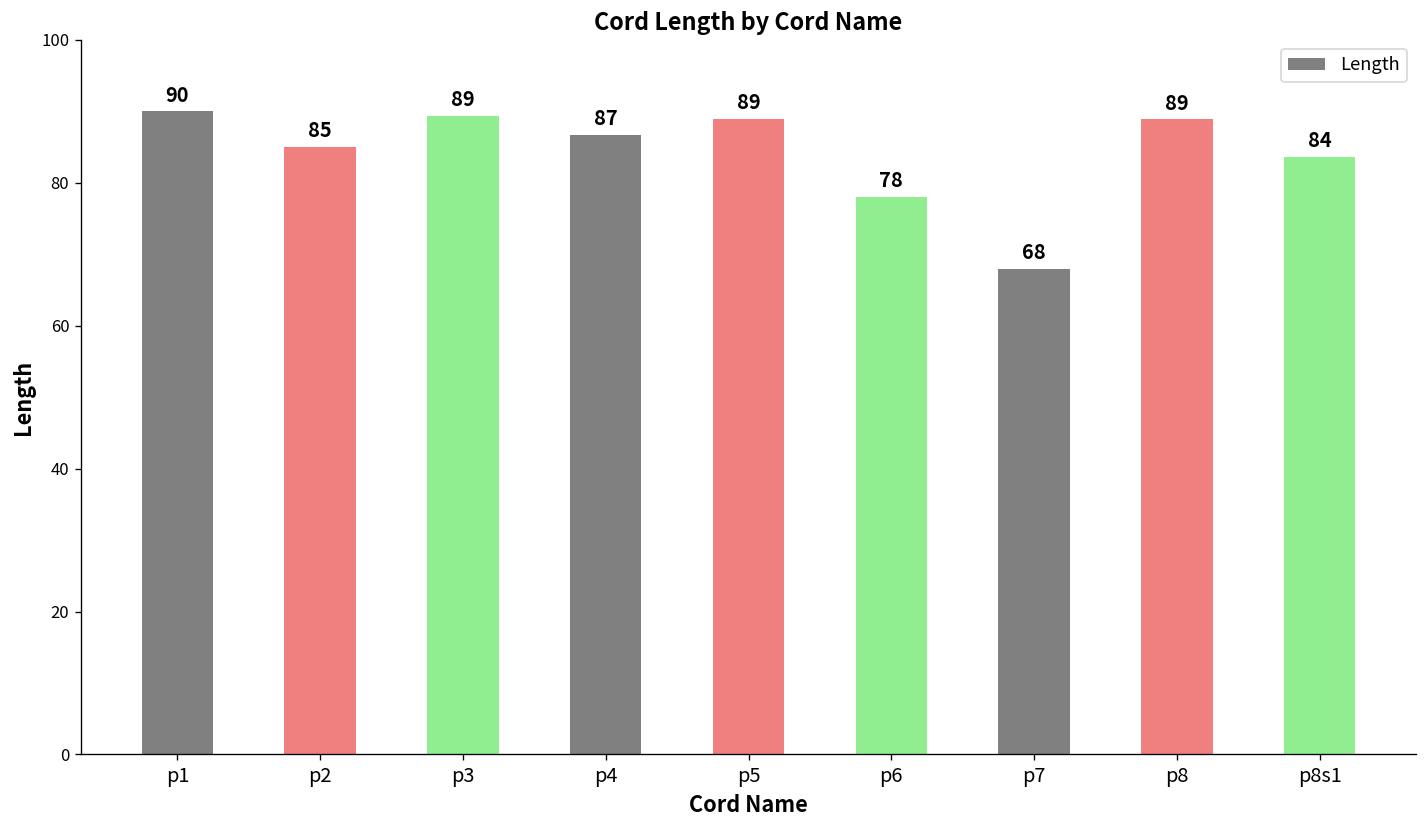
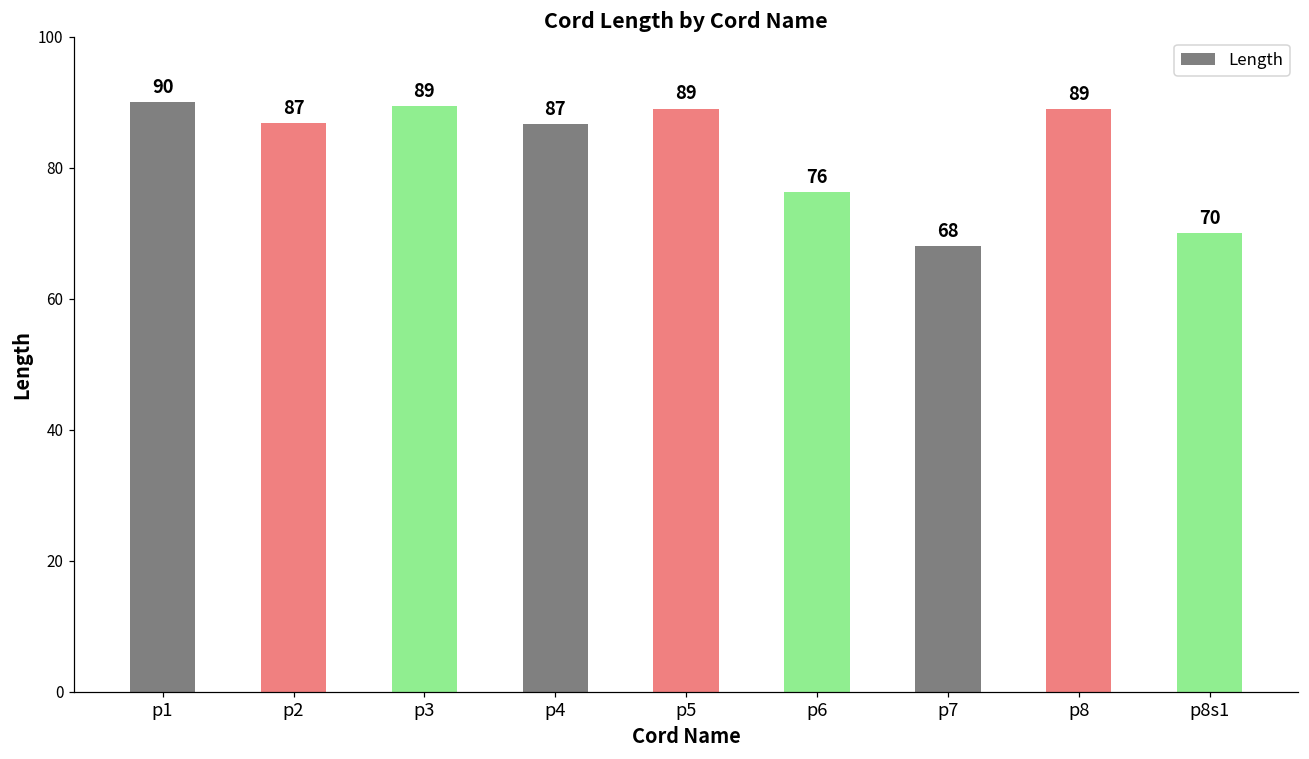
  {
    "p1": 90,
-   "p2": 85,
+   "p2": 87,
    "p3": 89,
    "p4": 87,
    "p5": 89,
-   "p6": 78,
+   "p6": 76,
    "p7": 68,
    "p8": 89,
-   "p8s1": 84
+   "p8s1": 70
  }
